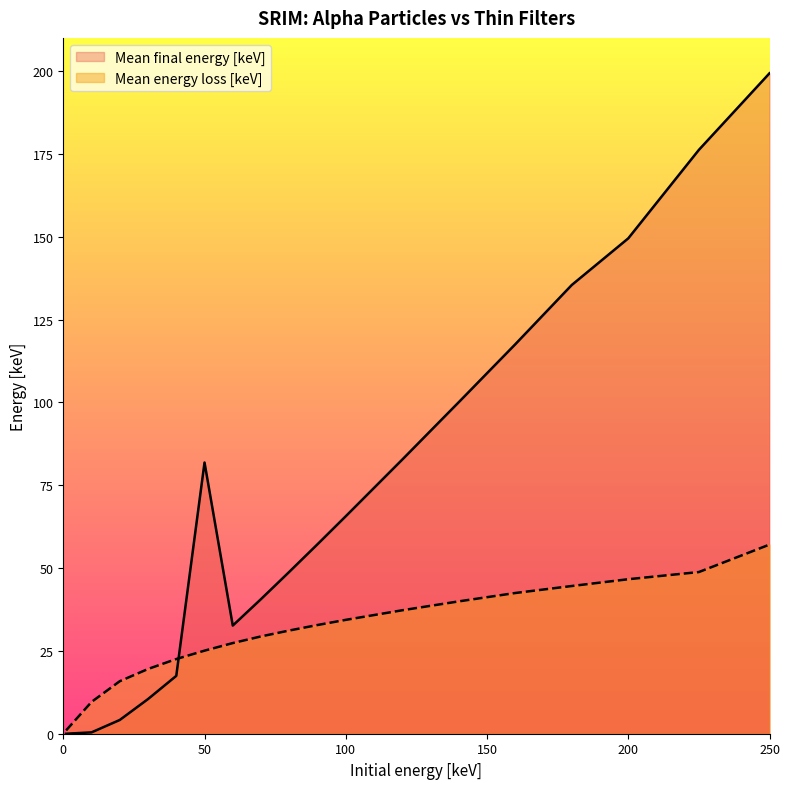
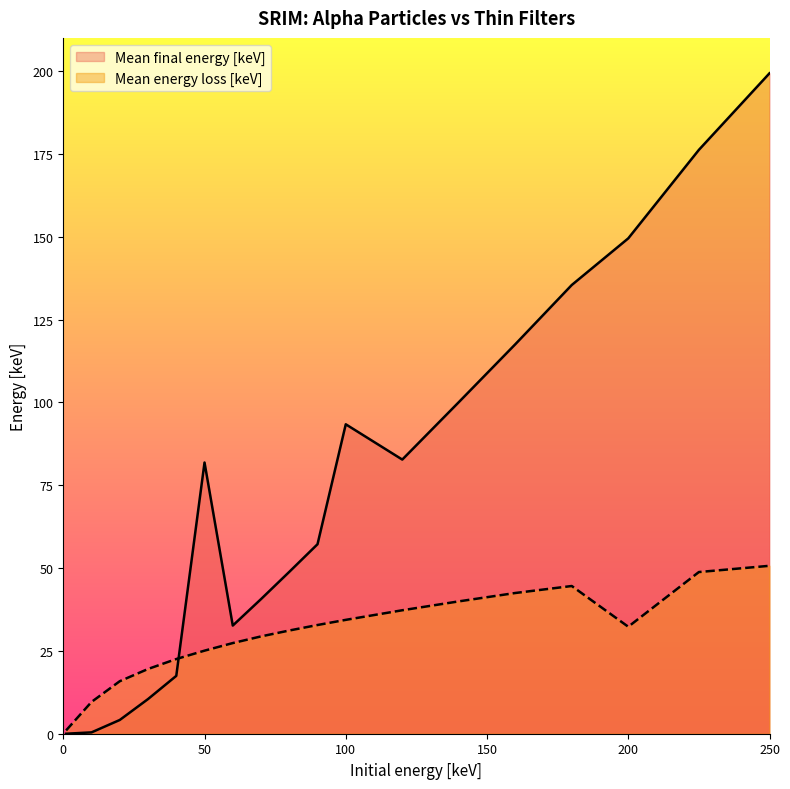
  {
    "Mean final energy [keV]": {
      "50": 82,
-     "100": 66,
+     "100": 93,
      "200": 149,
      "250": 199
    },
    "Mean energy loss [keV]": {
      "50": 25,
      "100": 34,
-     "200": 47,
-     "250": 57
+     "200": 32,
+     "250": 51
    }
  }
